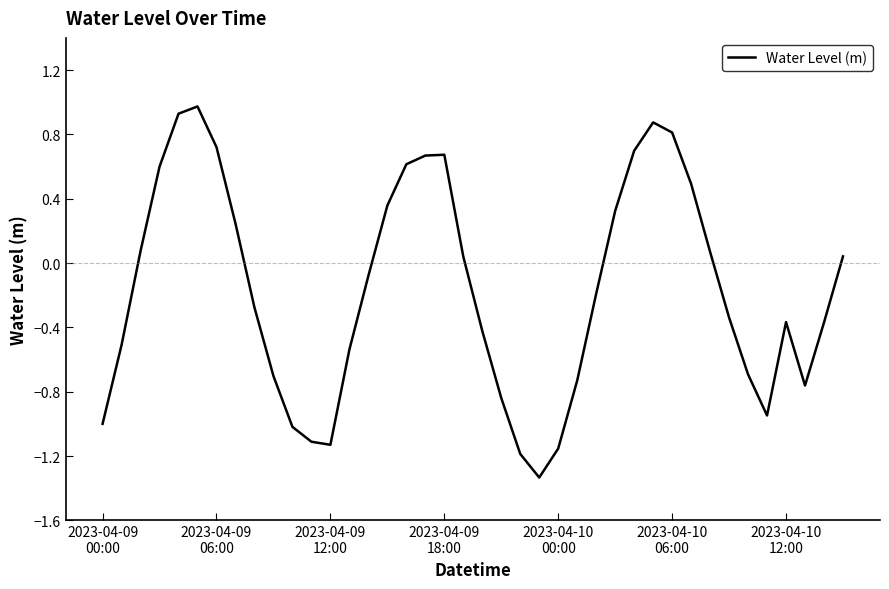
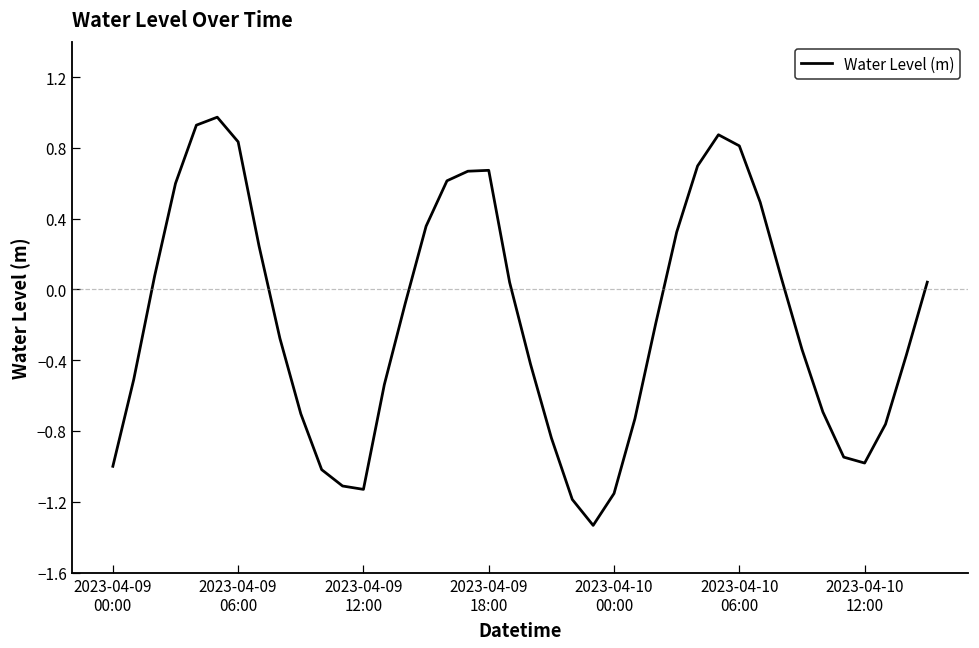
  {
    "2023-04-09 00:00": -1.00,
-   "2023-04-09 06:00": 0.72,
+   "2023-04-09 06:00": 0.83,
    "2023-04-09 12:00": -1.13,
    "2023-04-09 18:00": 0.67,
    "2023-04-10 00:00": -1.15,
    "2023-04-10 06:00": 0.81,
-   "2023-04-10 12:00": -0.37
+   "2023-04-10 12:00": -0.98
  }
